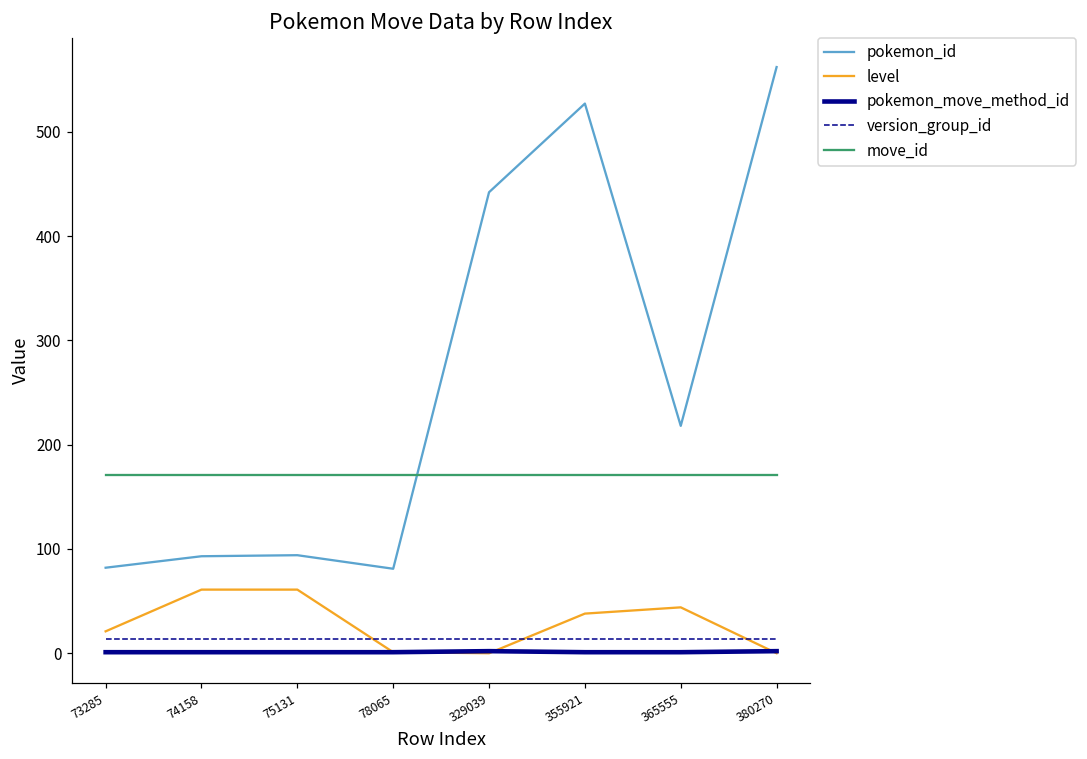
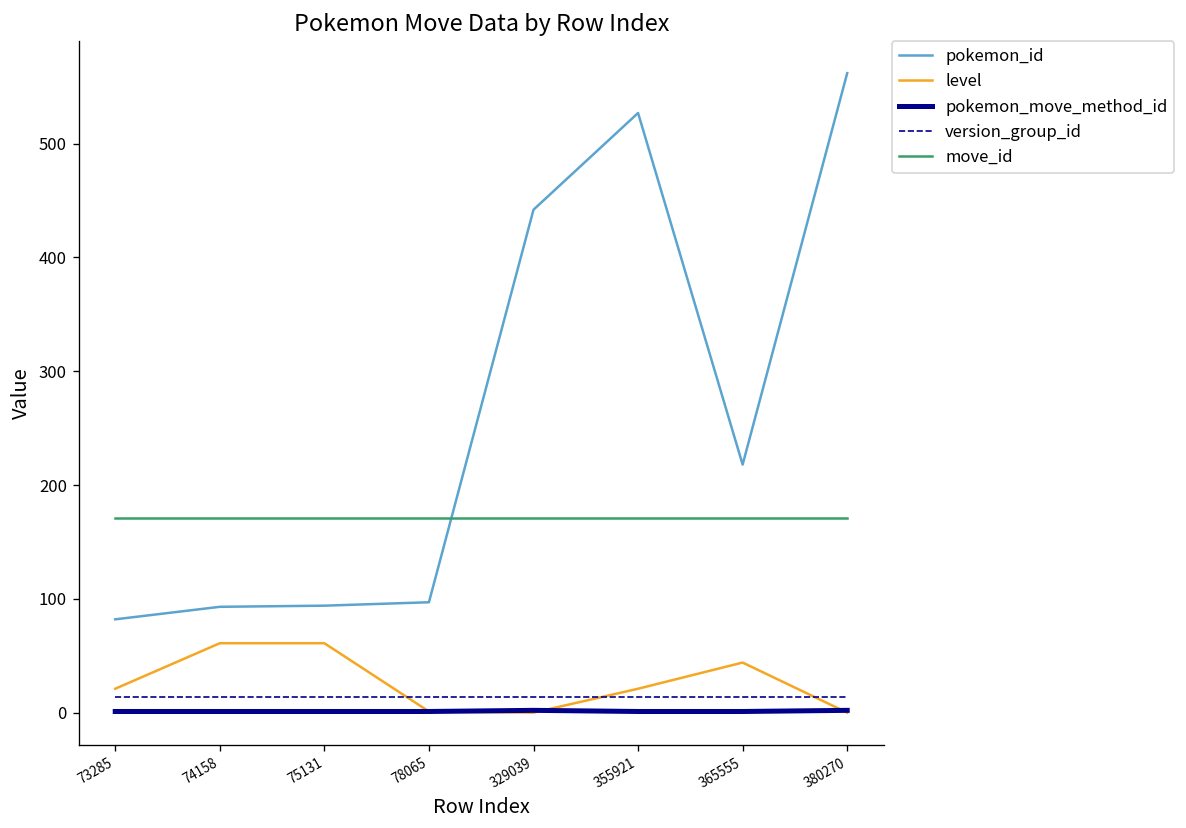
  {
    "pokemon_id": {
      "73285": 80,
      "74158": 90,
      "75131": 90,
-     "78065": 80,
+     "78065": 100,
      "329039": 440,
      "355921": 530,
      "365555": 220,
      "380270": 560
    },
    "level": {
      "73285": 20,
      "74158": 60,
      "75131": 60,
-     "355921": 40,
+     "355921": 20,
      "365555": 40
    },
    "move_id": {
      "73285": 170,
      "74158": 170,
      "75131": 170,
      "78065": 170,
      "329039": 170,
      "355921": 170,
      "365555": 170,
      "380270": 170
    }
  }
